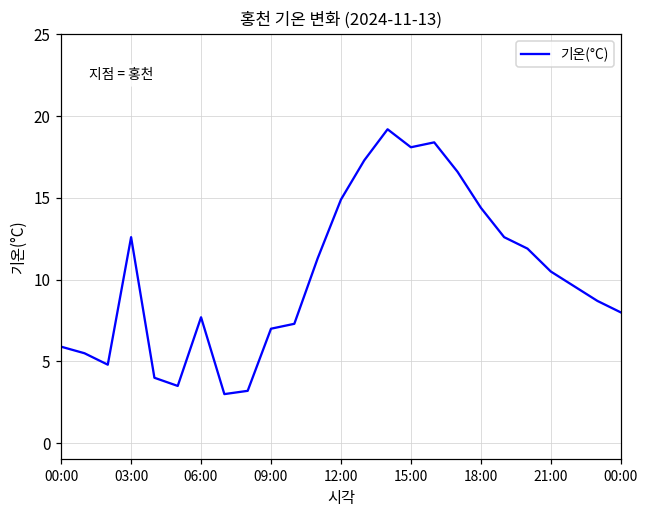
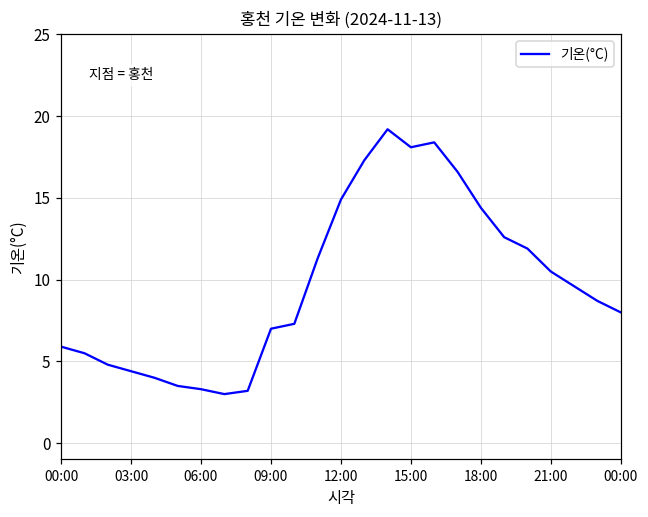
  {
-   "03:00": 12.6,
-   "06:00": 7.7,
+   "03:00": 4.4,
+   "06:00": 3.3,
    "09:00": 7.0,
    "12:00": 14.9,
    "15:00": 18.1,
    "18:00": 14.4,
    "21:00": 10.5
  }
